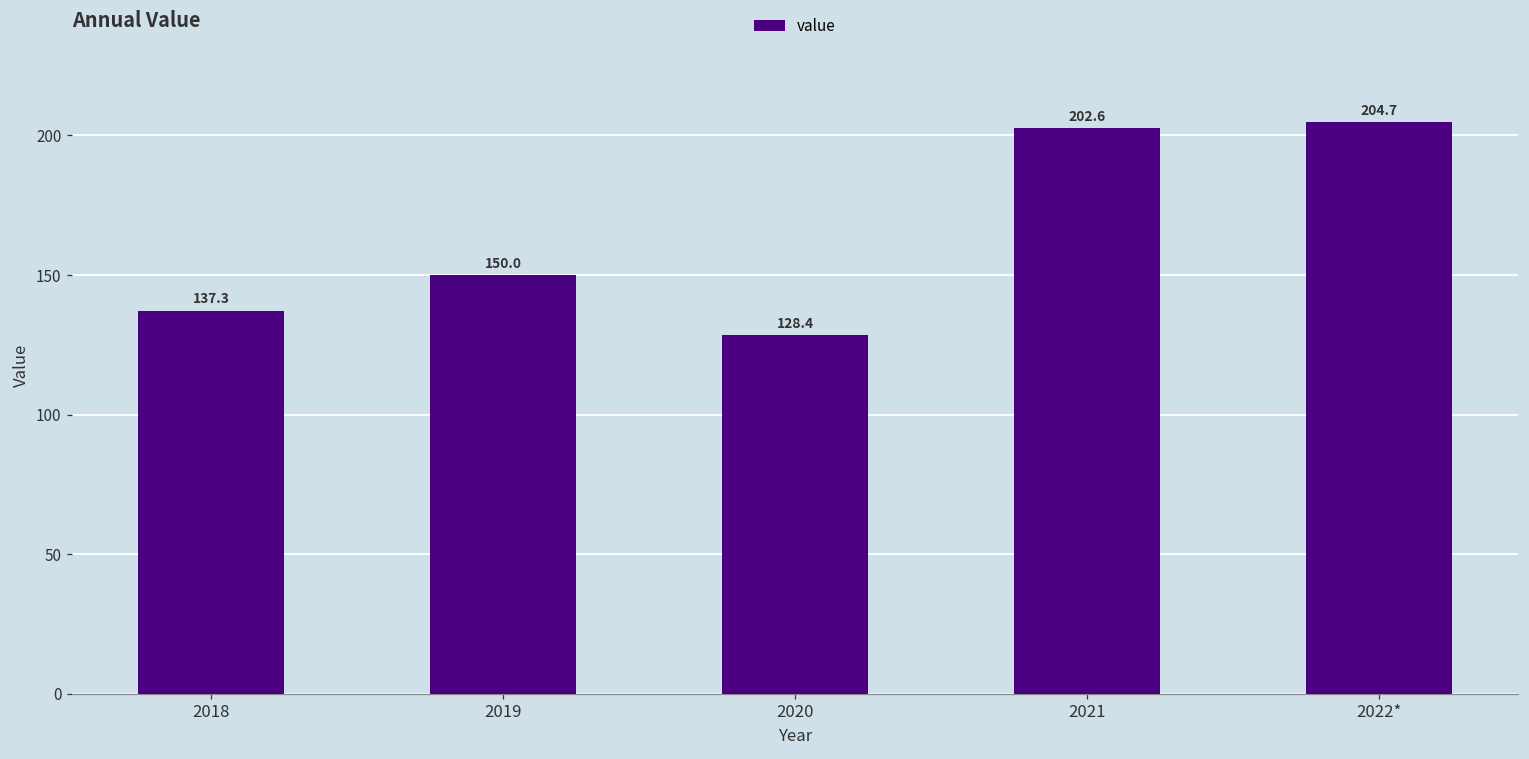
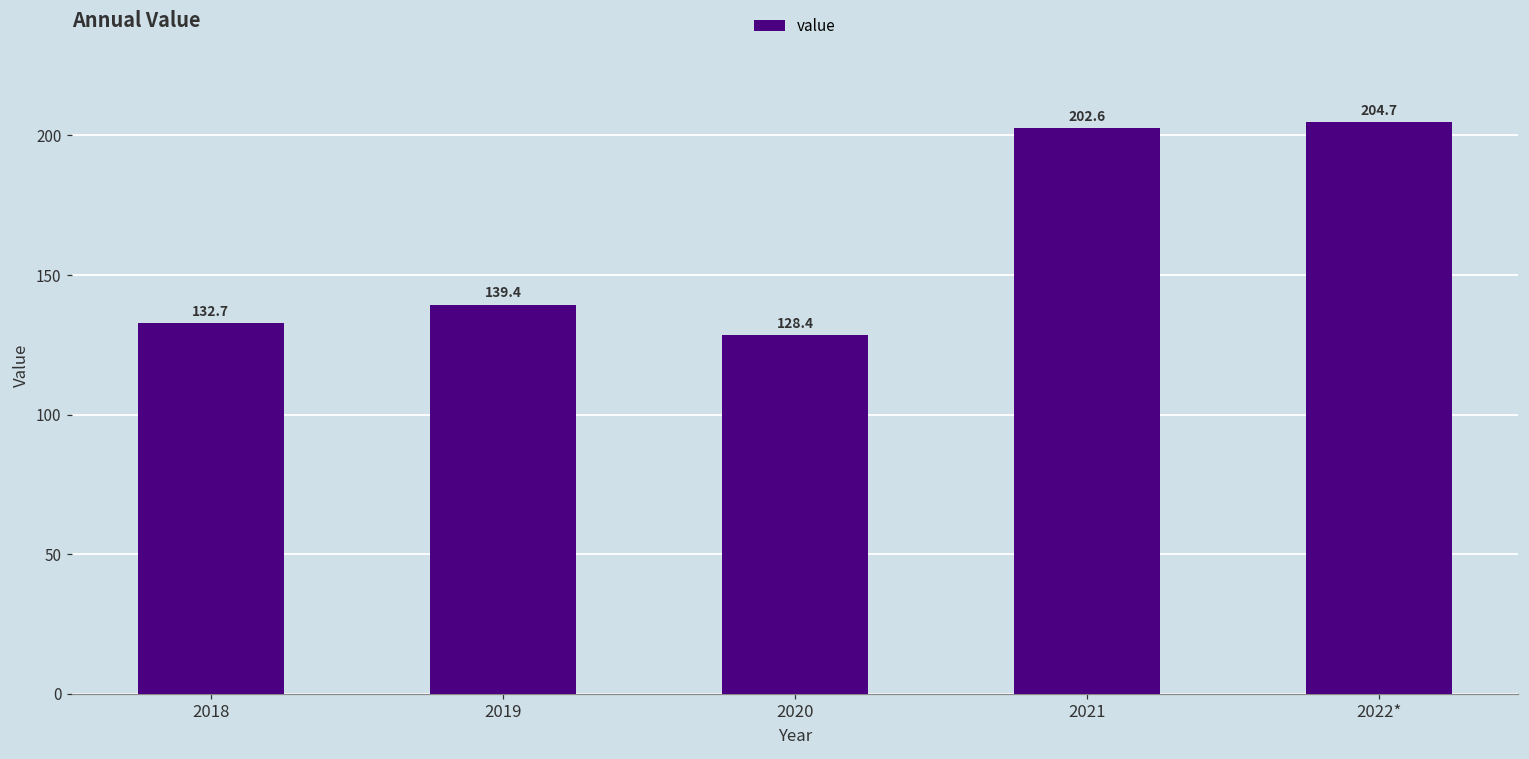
  {
-   "2018": 137.3,
-   "2019": 150.0,
+   "2018": 132.7,
+   "2019": 139.4,
    "2020": 128.4,
    "2021": 202.6,
    "2022*": 204.7
  }
